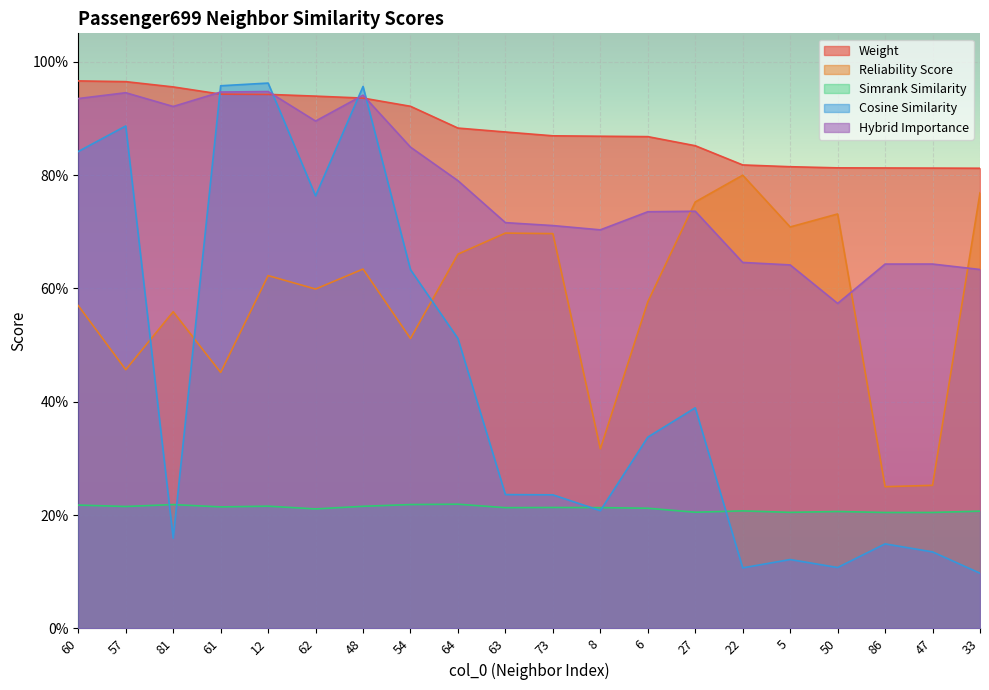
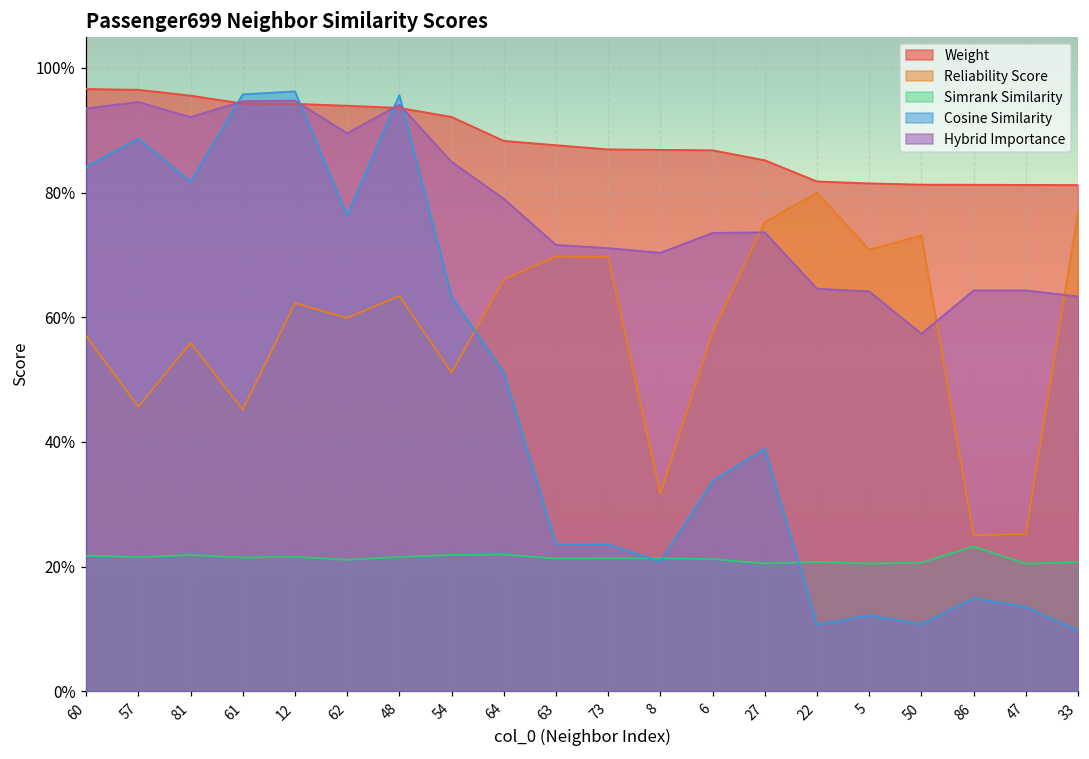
  {
    "Simrank Similarity": {
      "60": "22%",
      "57": "22%",
      "81": "22%",
      "61": "21%",
      "12": "22%",
      "62": "21%",
      "48": "22%",
      "54": "22%",
      "64": "22%",
      "63": "21%",
      "73": "21%",
      "8": "21%",
      "6": "21%",
      "27": "21%",
      "22": "21%",
      "5": "20%",
      "50": "21%",
-     "86": "20%",
+     "86": "23%",
      "47": "20%",
      "33": "21%"
    },
    "Cosine Similarity": {
      "60": "84%",
      "57": "89%",
-     "81": "16%",
+     "81": "82%",
      "61": "96%",
      "12": "96%",
      "62": "76%",
      "48": "96%",
      "54": "63%",
      "64": "51%",
      "63": "24%",
      "73": "24%",
      "8": "21%",
      "6": "34%",
      "27": "39%",
      "22": "11%",
      "5": "12%",
      "50": "11%",
      "86": "15%",
      "47": "14%",
      "33": "10%"
    },
    "Hybrid Importance": {
      "60": "93%",
      "57": "95%",
      "81": "92%",
      "12": "95%",
      "62": "90%",
      "48": "94%",
      "54": "85%",
      "64": "79%",
      "63": "72%",
      "73": "71%",
      "8": "70%",
      "6": "74%",
      "27": "74%",
      "22": "65%",
      "5": "64%",
      "50": "57%",
      "86": "64%",
      "47": "64%",
      "33": "63%"
    }
  }
